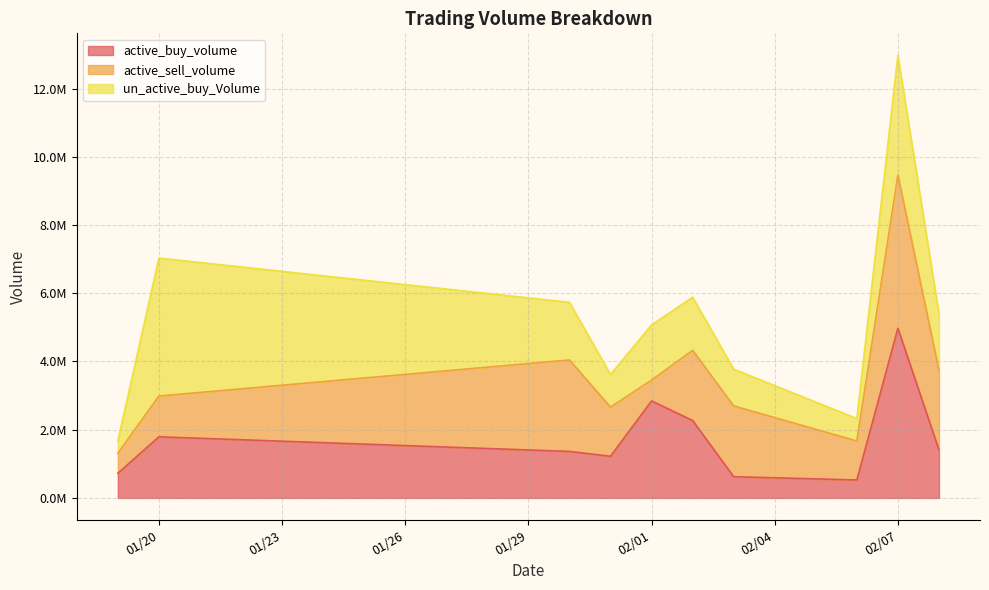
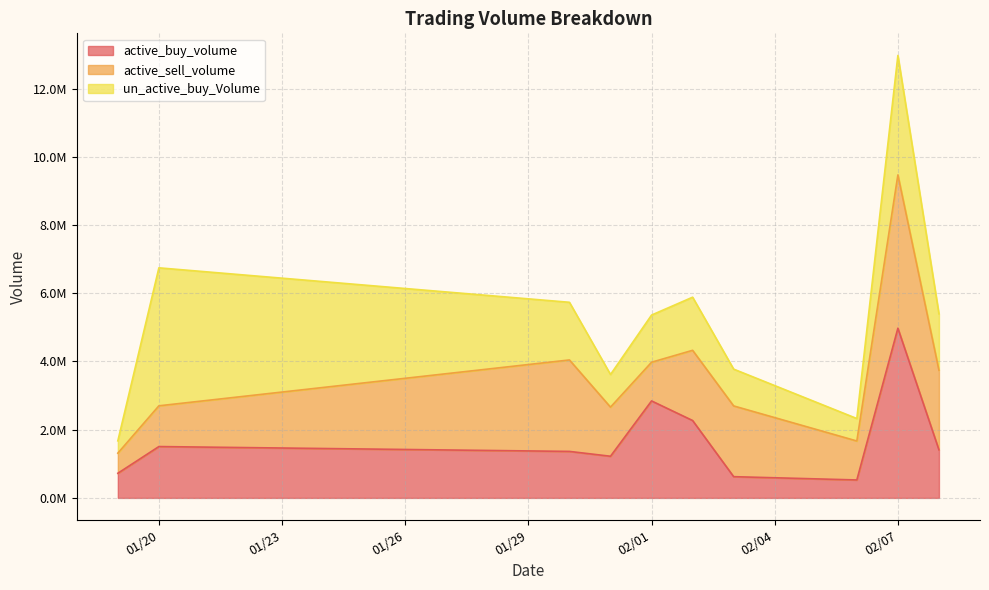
  {
    "active_buy_volume": {
-     "01/20": 1800000,
+     "01/20": 1500000,
      "02/01": 2800000,
      "02/07": 5000000
    },
    "active_sell_volume": {
      "01/20": 1200000,
-     "02/01": 600000,
+     "02/01": 1100000,
      "02/07": 4500000
    },
    "un_active_buy_Volume": {
      "01/20": 4000000,
-     "02/01": 1600000,
+     "02/01": 1400000,
      "02/07": 3500000
    }
  }
